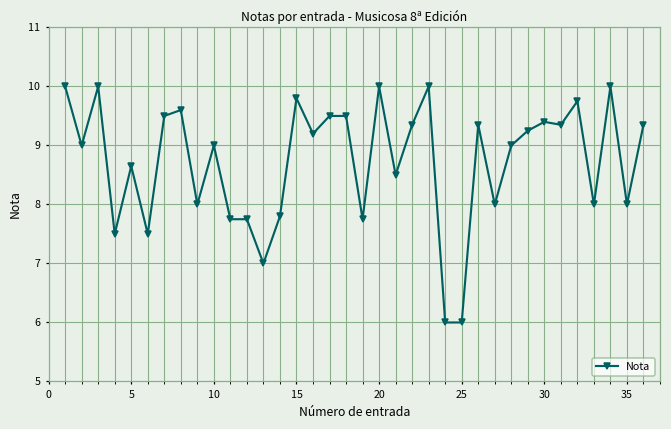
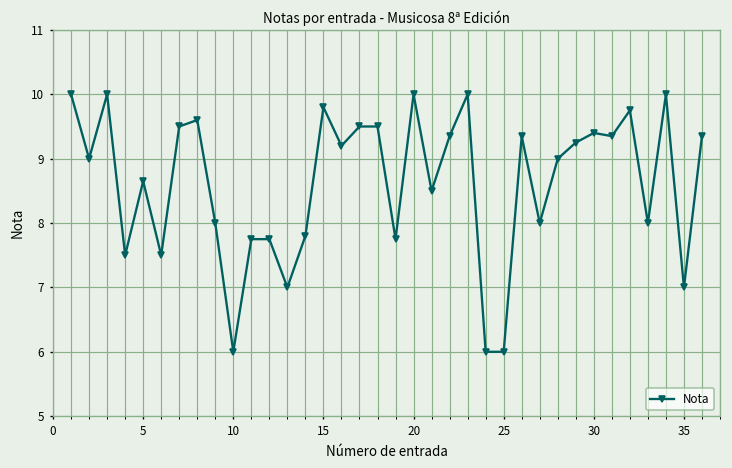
  {
    "5": 8.7,
-   "10": 9,
+   "10": 6,
    "15": 9.8,
    "20": 10,
    "25": 6,
    "30": 9.4,
-   "35": 8
+   "35": 7
  }
